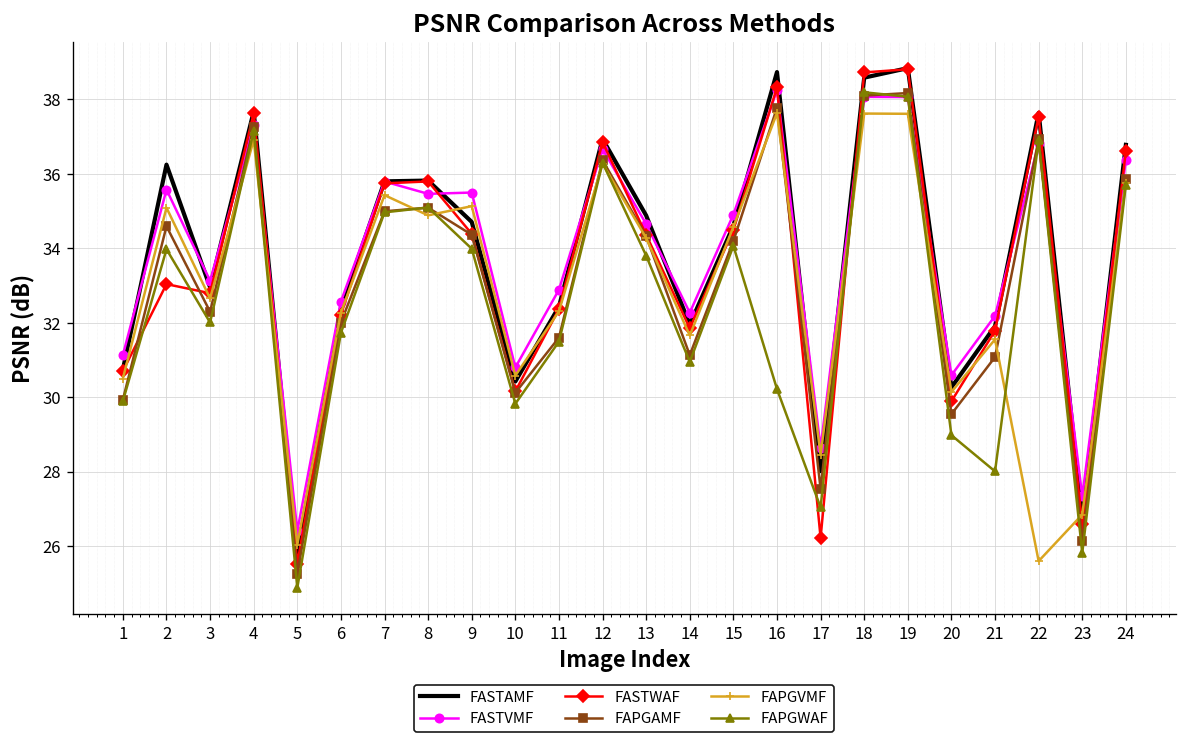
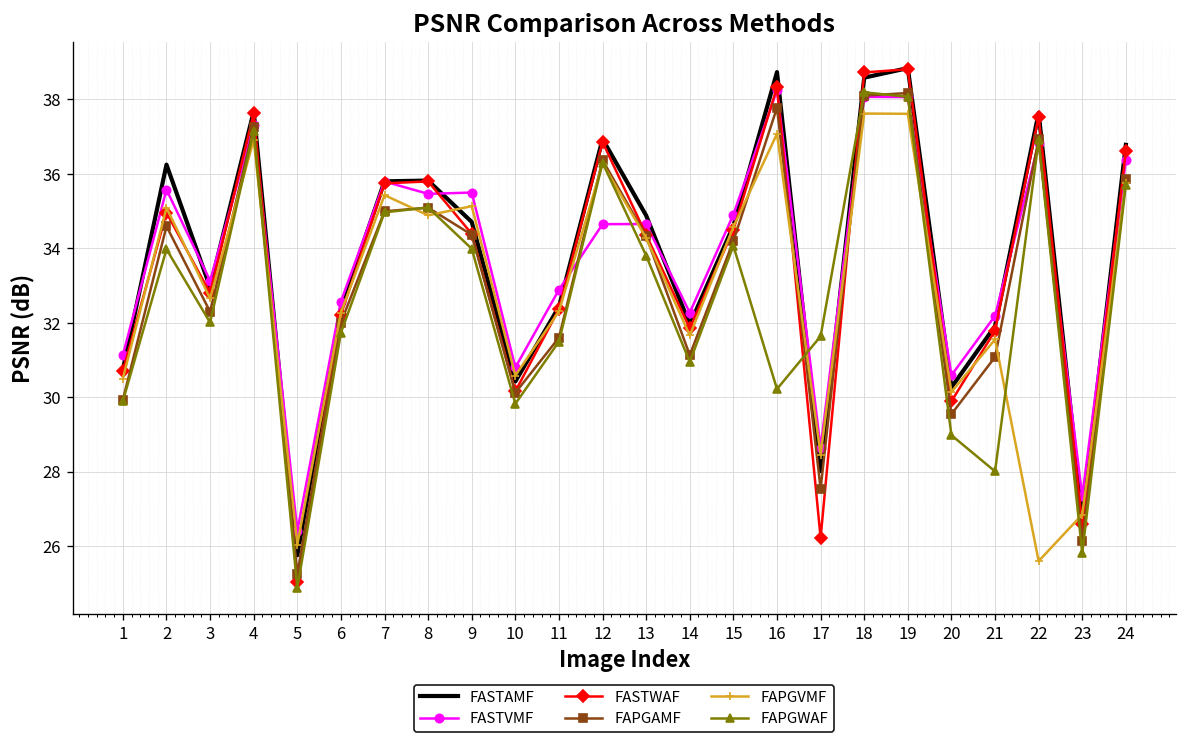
  {
    "FASTAMF": {
      "2": 36.2,
      "3": 33.0,
      "5": 25.8,
      "6": 32.4,
      "9": 34.7,
      "10": 30.4,
      "13": 34.9,
      "14": 32.0,
      "16": 38.7,
      "17": 28.0,
      "18": 38.6,
      "20": 30.3,
      "21": 31.9,
      "22": 37.6,
      "24": 36.8
    },
    "FASTVMF": {
      "1": 31.1,
      "2": 35.6,
      "3": 33.1,
      "5": 26.4,
      "6": 32.6,
      "8": 35.5,
      "9": 35.5,
      "10": 30.8,
      "11": 32.9,
-     "12": 36.7,
+     "12": 34.6,
      "13": 34.7,
      "14": 32.3,
      "15": 34.9,
      "17": 28.6,
      "20": 30.6,
      "21": 32.2,
      "23": 27.3,
      "24": 36.4
    },
    "FASTWAF": {
-     "2": 33.0,
+     "2": 35.0,
      "3": 32.8,
-     "5": 25.5,
+     "5": 25.0,
      "14": 31.8,
      "17": 26.2,
      "18": 38.7,
      "20": 29.9,
      "21": 31.8,
      "22": 37.5,
      "23": 26.6,
      "24": 36.6
    },
    "FAPGAMF": {
      "2": 34.6,
      "3": 32.3,
      "5": 25.3,
      "6": 32.0,
      "11": 31.6,
      "14": 31.1,
      "15": 34.2,
      "16": 37.8,
      "17": 27.5,
      "19": 38.2,
      "20": 29.5,
      "21": 31.1,
      "23": 26.1,
      "24": 35.9
    },
    "FAPGVMF": {
      "1": 30.5,
      "2": 35.1,
      "3": 32.7,
      "4": 36.9,
      "5": 26.0,
      "7": 35.4,
      "8": 34.9,
      "9": 35.1,
      "10": 30.6,
      "14": 31.7,
-     "16": 37.6,
+     "16": 37.1,
      "17": 28.4,
      "18": 37.6,
      "19": 37.6,
      "20": 30.1,
      "21": 31.6,
      "22": 25.6
    },
    "FAPGWAF": {
      "2": 34.0,
      "3": 32.0,
      "4": 37.1,
      "5": 24.9,
      "6": 31.7,
      "9": 34.0,
      "10": 29.8,
      "11": 31.5,
      "13": 33.8,
      "14": 30.9,
      "15": 34.1,
      "16": 30.2,
-     "17": 27.0,
+     "17": 31.6,
      "18": 38.2,
      "20": 29.0,
      "21": 28.0,
      "23": 25.8
    }
  }
